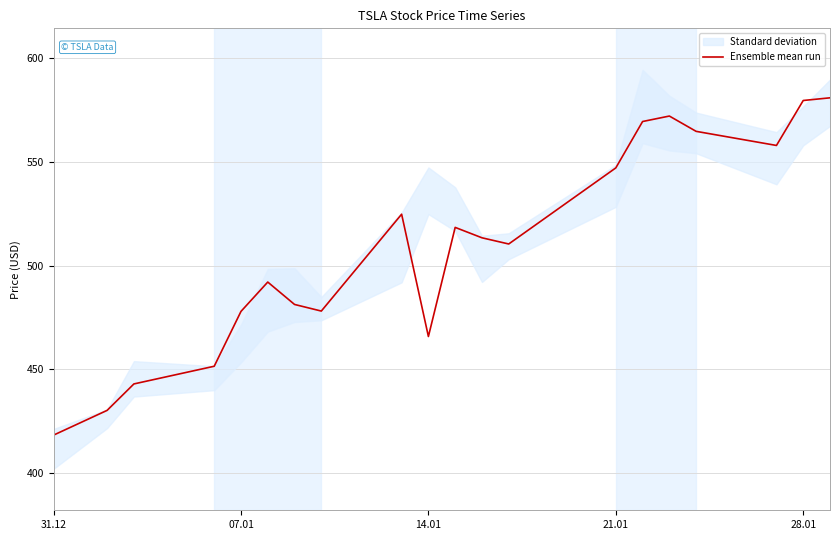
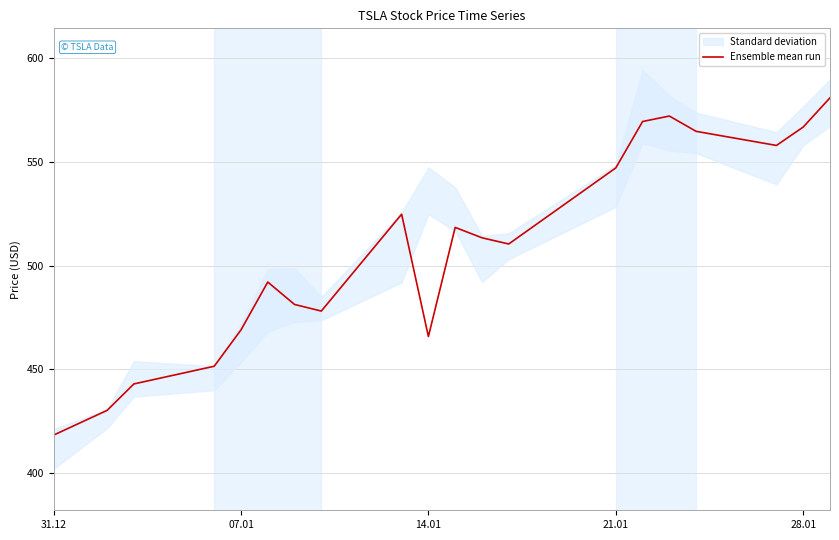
  {
    "Ensemble mean run": {
      "31.12": 418,
-     "07.01": 478,
+     "07.01": 469,
      "14.01": 466,
      "21.01": 547,
-     "28.01": 580
+     "28.01": 567
    }
  }
